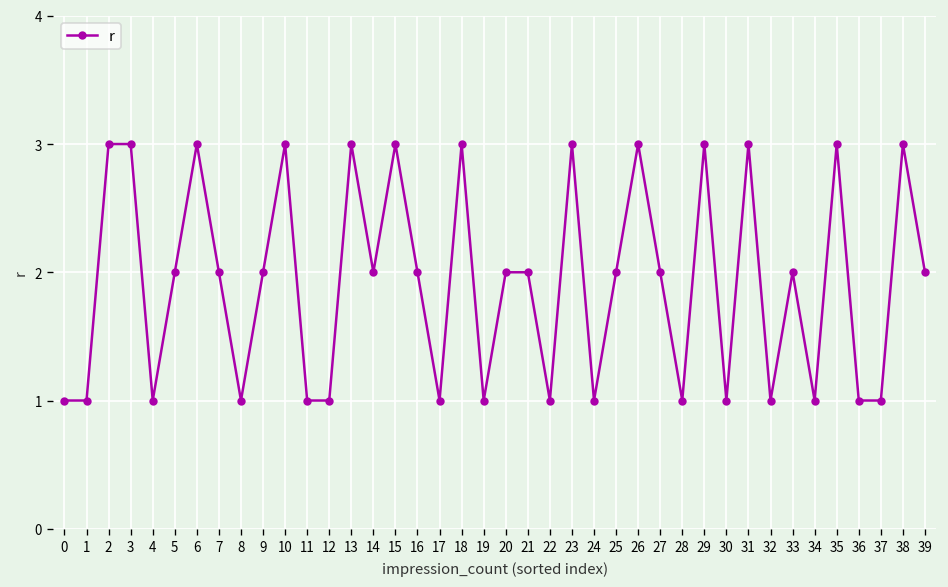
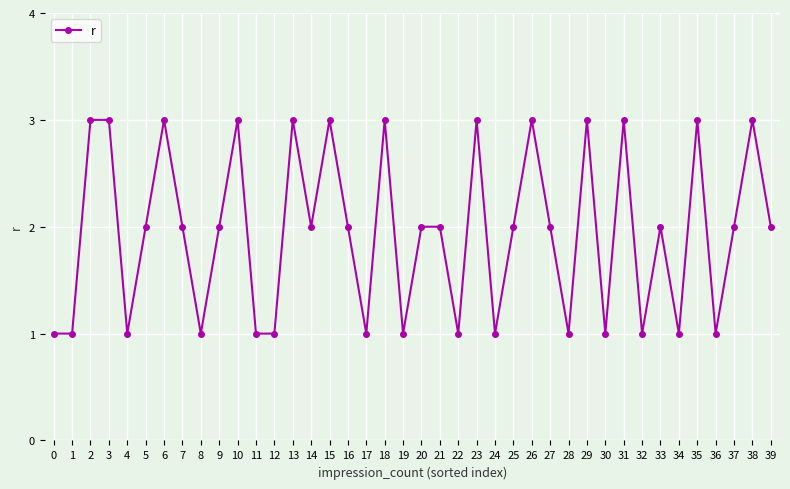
  {
    "0": 1,
    "1": 1,
    "2": 3,
    "3": 3,
    "4": 1,
    "5": 2,
    "6": 3,
    "7": 2,
    "8": 1,
    "9": 2,
    "10": 3,
    "11": 1,
    "12": 1,
    "13": 3,
    "14": 2,
    "15": 3,
    "16": 2,
    "17": 1,
    "18": 3,
    "19": 1,
    "20": 2,
    "21": 2,
    "22": 1,
    "23": 3,
    "24": 1,
    "25": 2,
    "26": 3,
    "27": 2,
    "28": 1,
    "29": 3,
    "30": 1,
    "31": 3,
    "32": 1,
    "33": 2,
    "34": 1,
    "35": 3,
    "36": 1,
-   "37": 1,
+   "37": 2,
    "38": 3,
    "39": 2
  }
